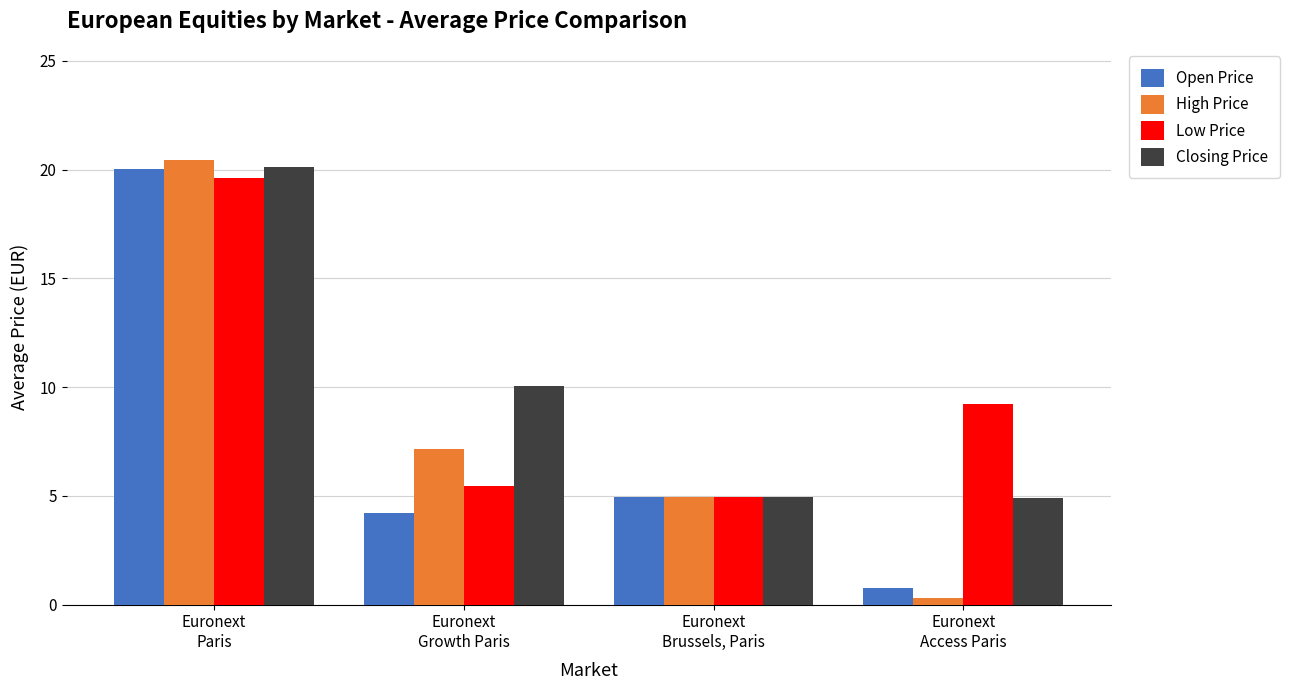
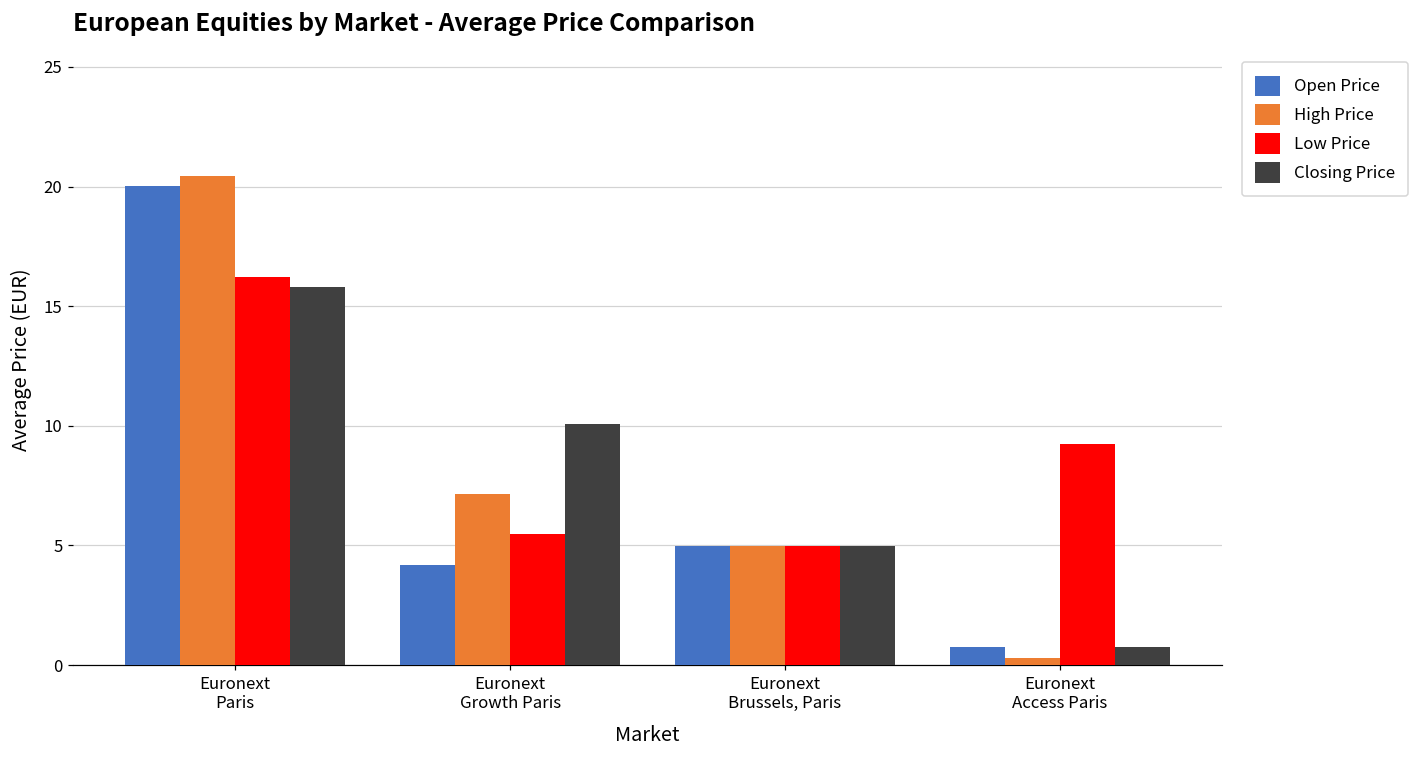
  {
    "Open Price": {
      "Euronext Paris": 20.0,
      "Euronext Growth Paris": 4.2,
      "Euronext Brussels, Paris": 5.0,
      "Euronext Access Paris": 0.8
    },
    "High Price": {
      "Euronext Paris": 20.4,
      "Euronext Growth Paris": 7.2,
      "Euronext Brussels, Paris": 5.0,
      "Euronext Access Paris": 0.3
    },
    "Low Price": {
-     "Euronext Paris": 19.6,
+     "Euronext Paris": 16.2,
      "Euronext Growth Paris": 5.5,
      "Euronext Brussels, Paris": 5.0,
      "Euronext Access Paris": 9.2
    },
    "Closing Price": {
-     "Euronext Paris": 20.1,
+     "Euronext Paris": 15.8,
      "Euronext Growth Paris": 10.1,
      "Euronext Brussels, Paris": 5.0,
-     "Euronext Access Paris": 4.9
+     "Euronext Access Paris": 0.8
    }
  }
